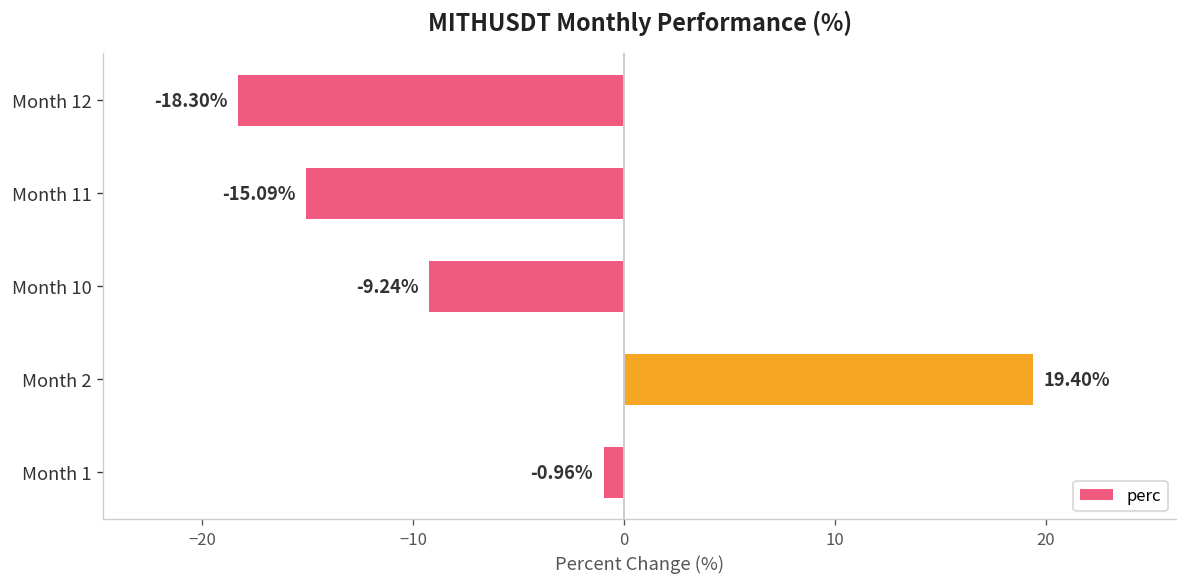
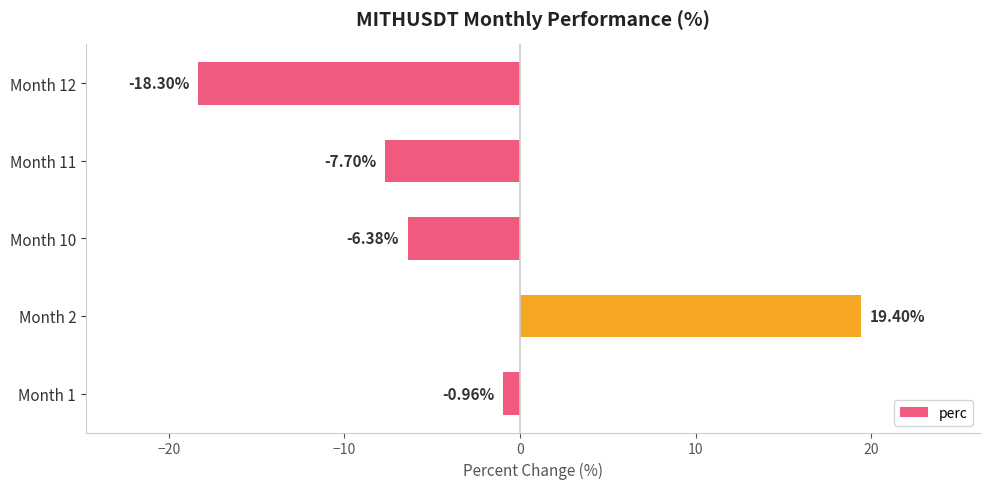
  {
    "Month 12": "-18.30%",
-   "Month 11": "-15.09%",
-   "Month 10": "-9.24%",
+   "Month 11": "-7.70%",
+   "Month 10": "-6.38%",
    "Month 2": "19.40%",
    "Month 1": "-0.96%"
  }
